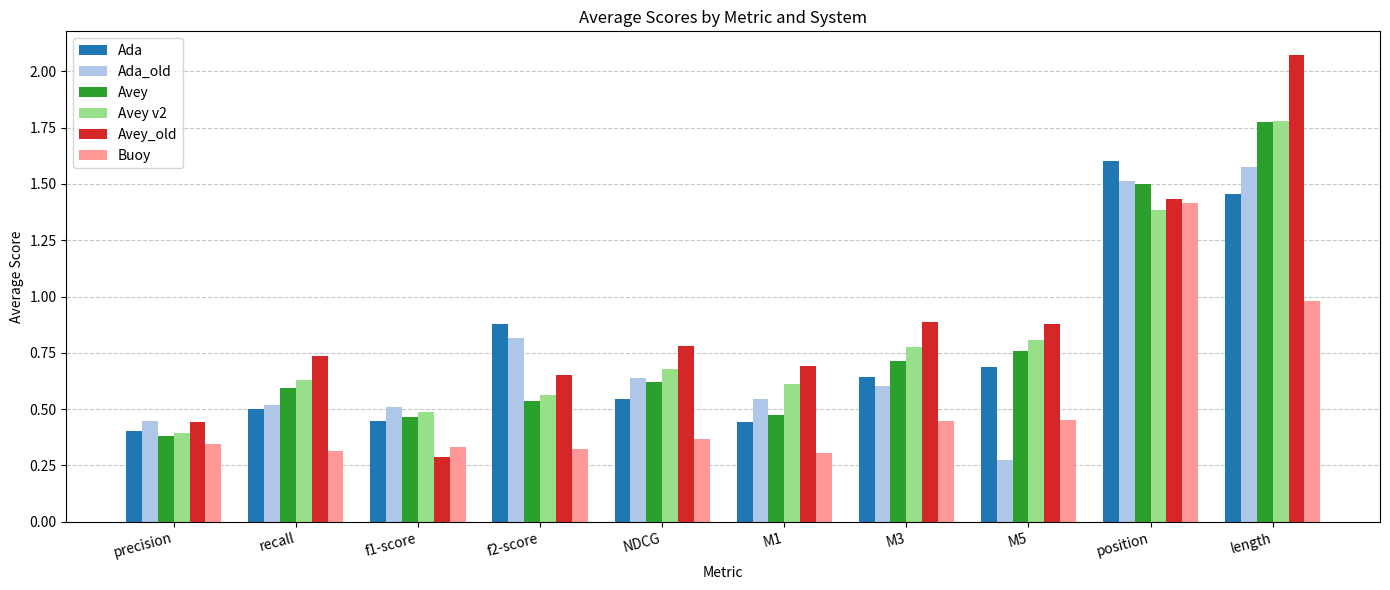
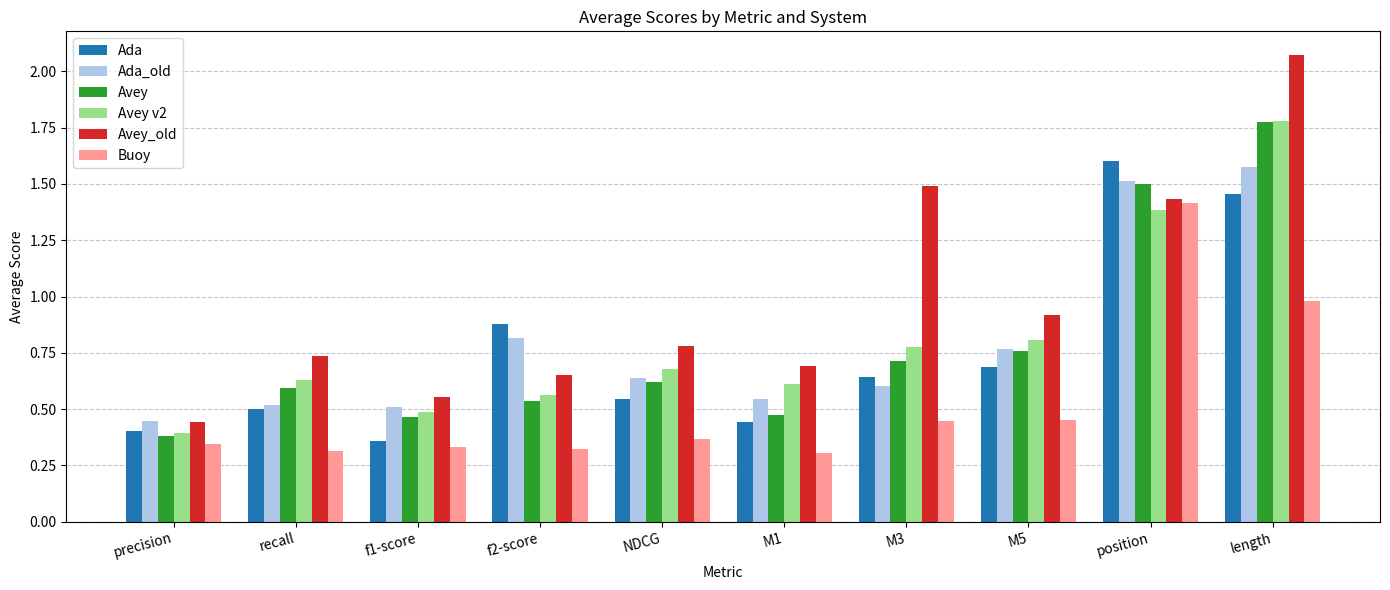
  {
    "Ada": {
      "precision": 0.40,
      "recall": 0.50,
-     "f1-score": 0.45,
+     "f1-score": 0.36,
      "f2-score": 0.88,
      "NDCG": 0.55,
      "M1": 0.44,
      "M3": 0.64,
      "M5": 0.69,
      "position": 1.60,
      "length": 1.46
    },
    "Ada_old": {
      "precision": 0.45,
      "recall": 0.52,
      "f1-score": 0.51,
      "f2-score": 0.82,
      "NDCG": 0.64,
      "M1": 0.54,
      "M3": 0.60,
-     "M5": 0.27,
+     "M5": 0.77,
      "position": 1.52,
      "length": 1.58
    },
    "Avey": {
      "precision": 0.38,
      "recall": 0.60,
      "f1-score": 0.47,
      "f2-score": 0.54,
      "NDCG": 0.62,
      "M1": 0.47,
      "M3": 0.71,
      "M5": 0.76,
      "position": 1.50,
      "length": 1.78
    },
    "Avey v2": {
      "precision": 0.40,
      "recall": 0.63,
      "f1-score": 0.49,
      "f2-score": 0.56,
      "NDCG": 0.68,
      "M1": 0.61,
      "M3": 0.77,
      "M5": 0.81,
      "position": 1.38,
      "length": 1.78
    },
    "Avey_old": {
      "precision": 0.44,
      "recall": 0.74,
-     "f1-score": 0.29,
+     "f1-score": 0.55,
      "f2-score": 0.65,
      "NDCG": 0.78,
      "M1": 0.69,
-     "M3": 0.89,
-     "M5": 0.88,
+     "M3": 1.49,
+     "M5": 0.92,
      "position": 1.43,
      "length": 2.07
    },
    "Buoy": {
      "precision": 0.35,
      "recall": 0.32,
      "f1-score": 0.33,
      "f2-score": 0.32,
      "NDCG": 0.37,
      "M1": 0.30,
      "M3": 0.45,
      "M5": 0.45,
      "position": 1.42,
      "length": 0.98
    }
  }
